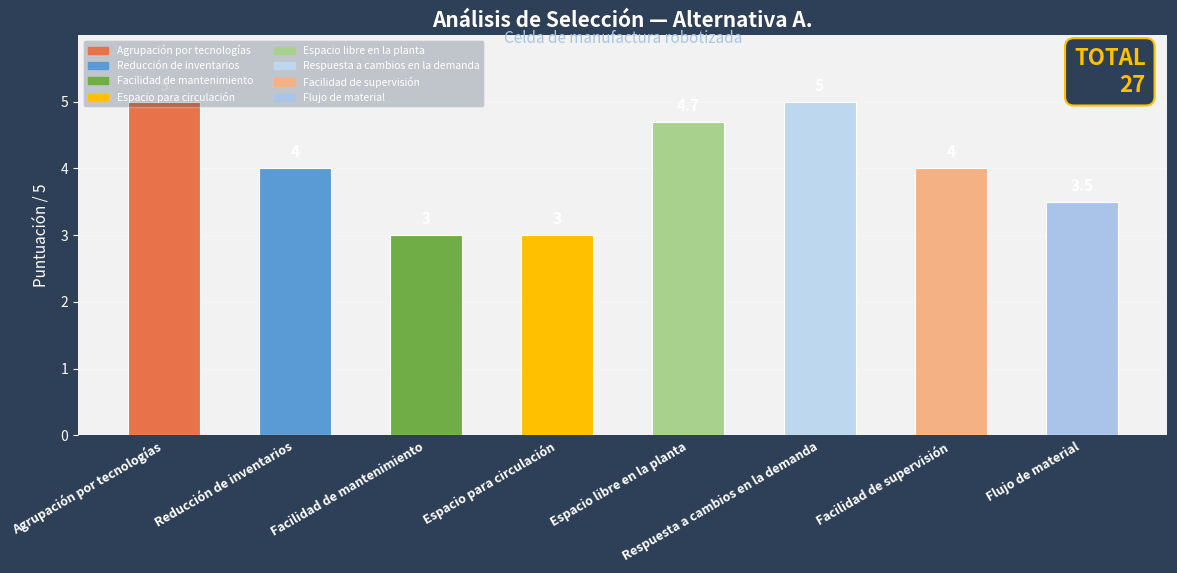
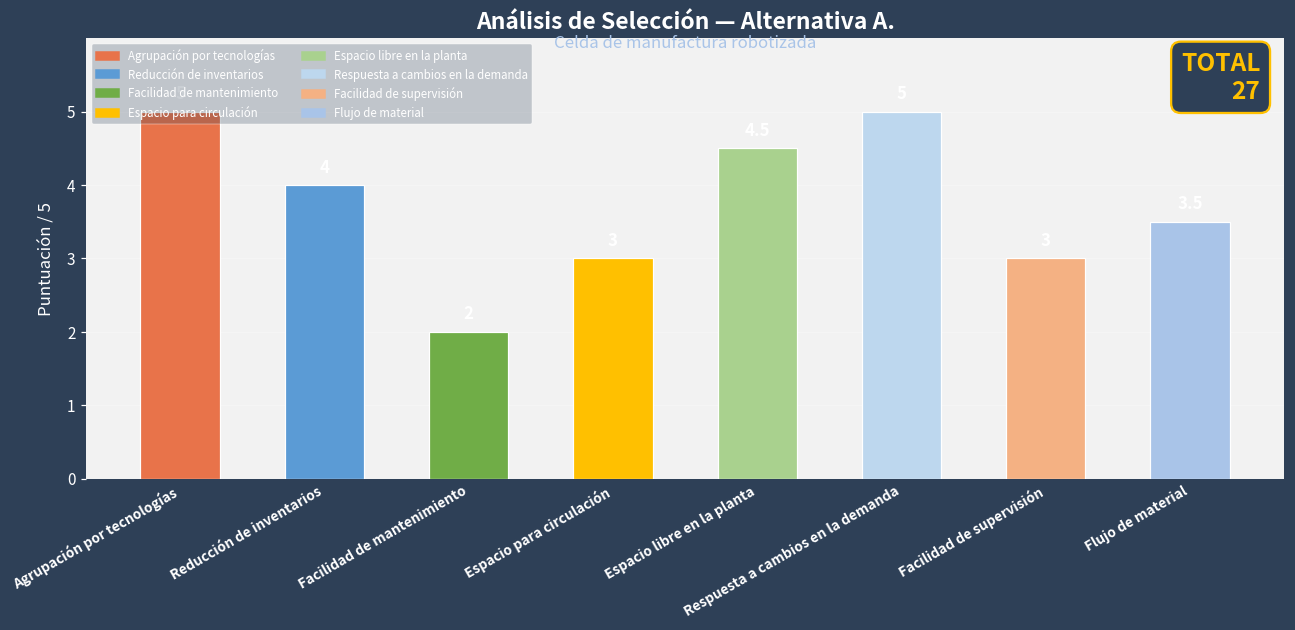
  {
    "Reducción de inventarios": 4.0,
-   "Facilidad de mantenimiento": 3,
+   "Facilidad de mantenimiento": 2,
    "Espacio para circulación": 3.0,
-   "Espacio libre en la planta": 4.7,
+   "Espacio libre en la planta": 4.5,
    "Respuesta a cambios en la demanda": 5.0,
-   "Facilidad de supervisión": 4,
+   "Facilidad de supervisión": 3,
    "Flujo de material": 3.5
  }
